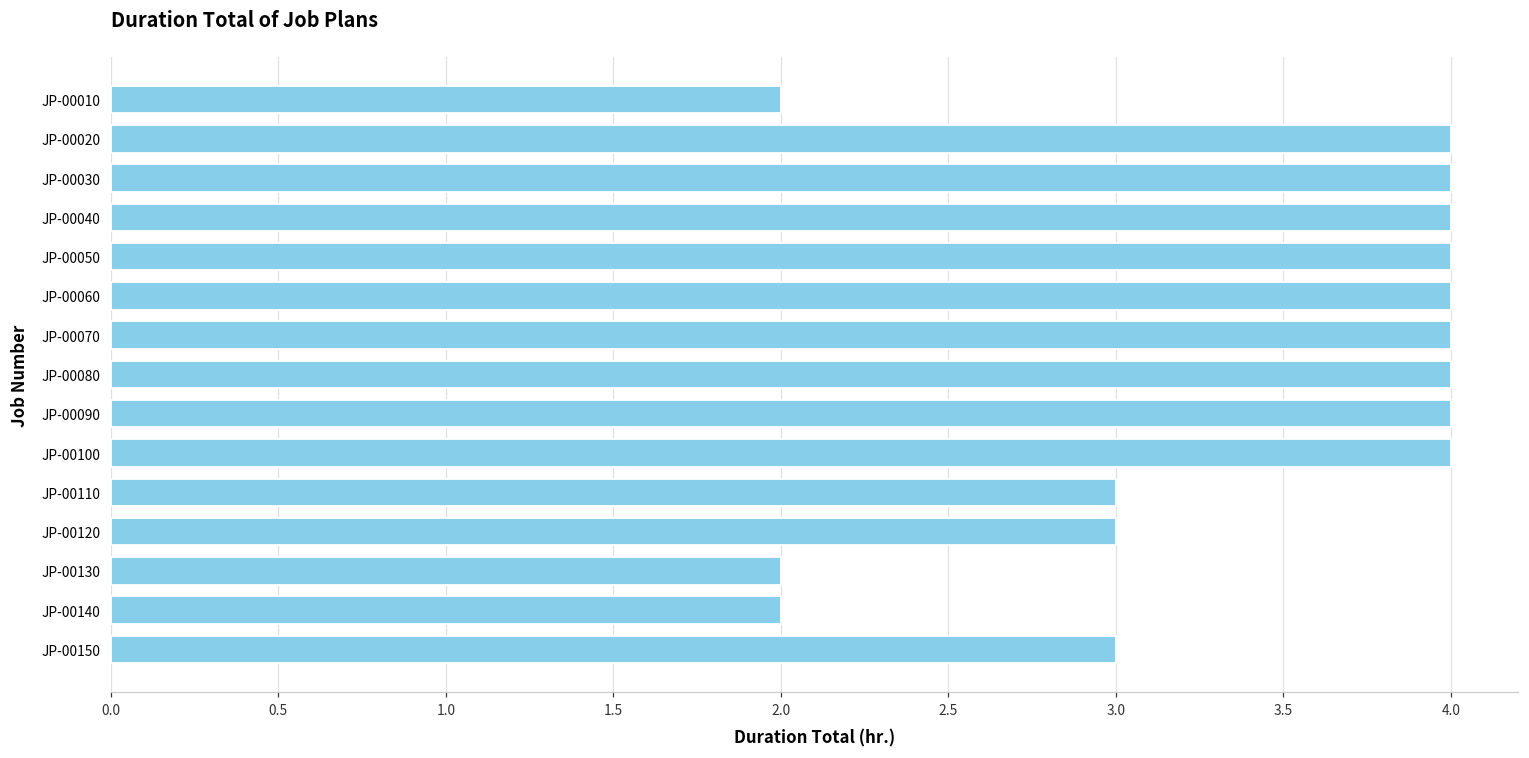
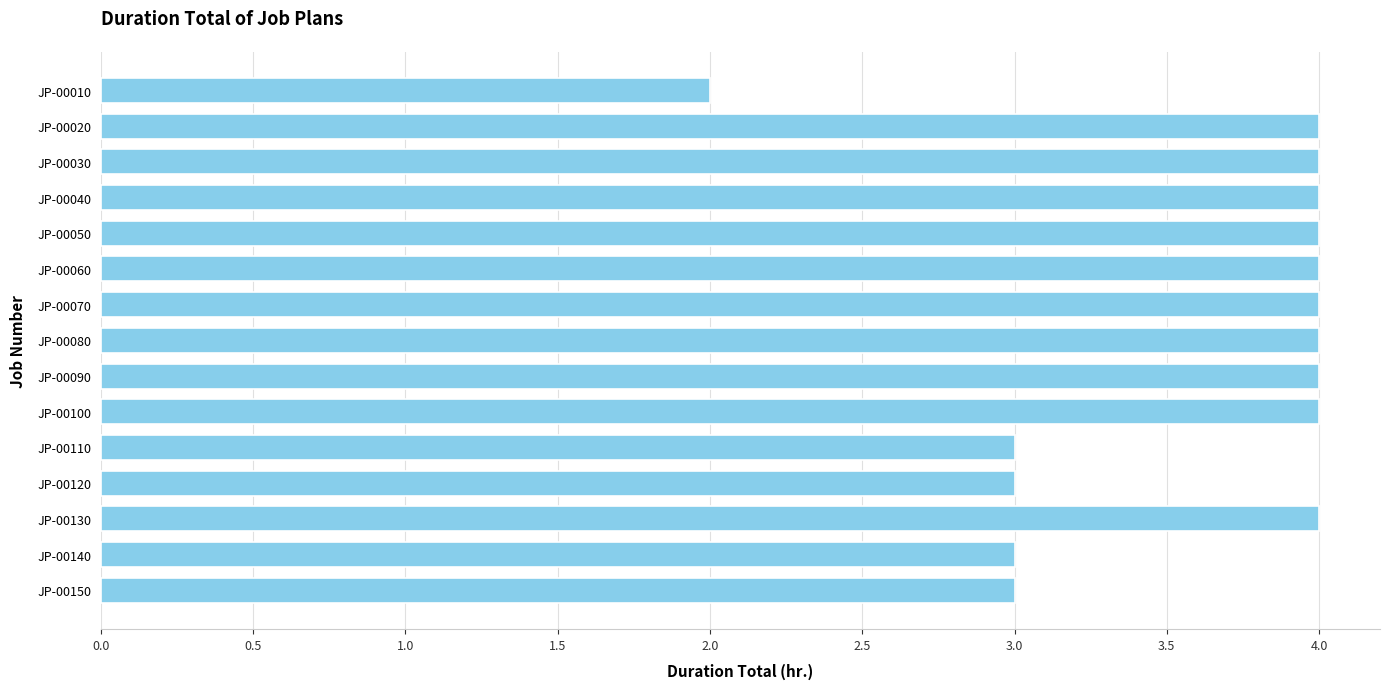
  {
    "JP-00010": 2,
    "JP-00020": 4,
    "JP-00030": 4,
    "JP-00040": 4,
    "JP-00050": 4,
    "JP-00060": 4,
    "JP-00070": 4,
    "JP-00080": 4,
    "JP-00090": 4,
    "JP-00100": 4,
    "JP-00110": 3,
    "JP-00120": 3,
-   "JP-00130": 2,
-   "JP-00140": 2,
+   "JP-00130": 4,
+   "JP-00140": 3,
    "JP-00150": 3
  }
